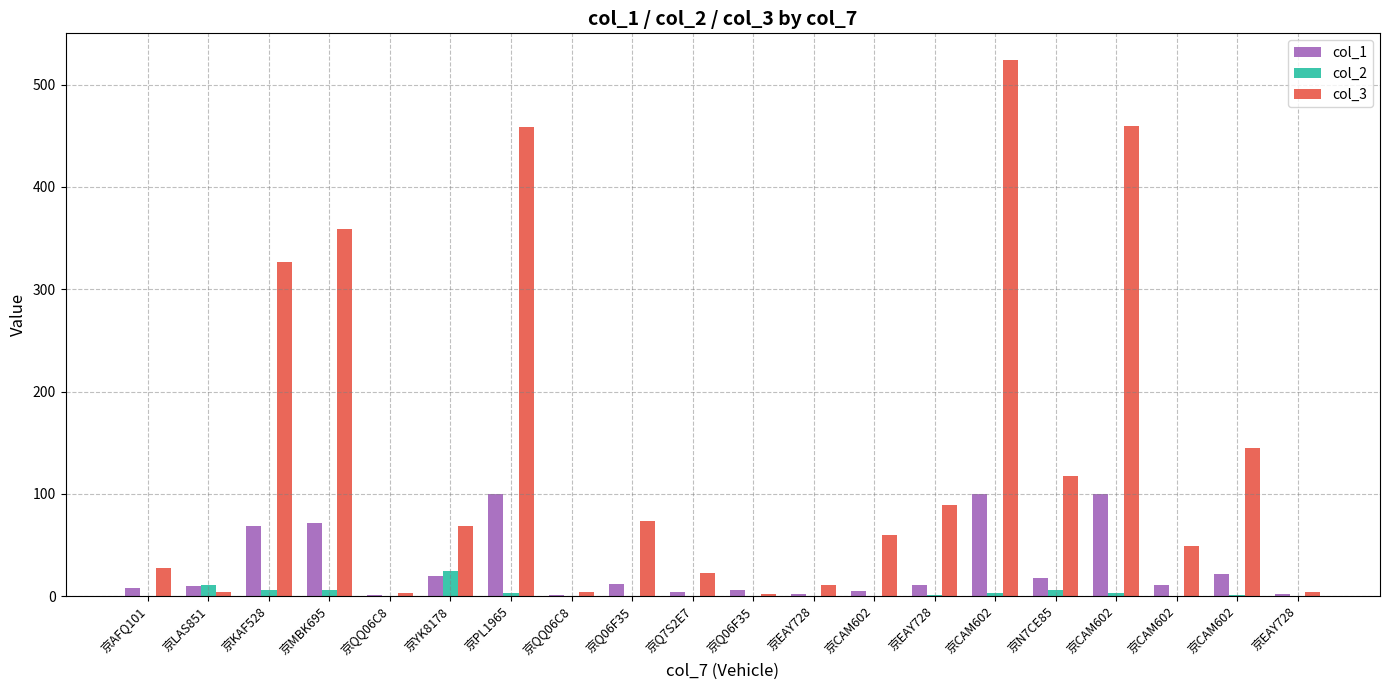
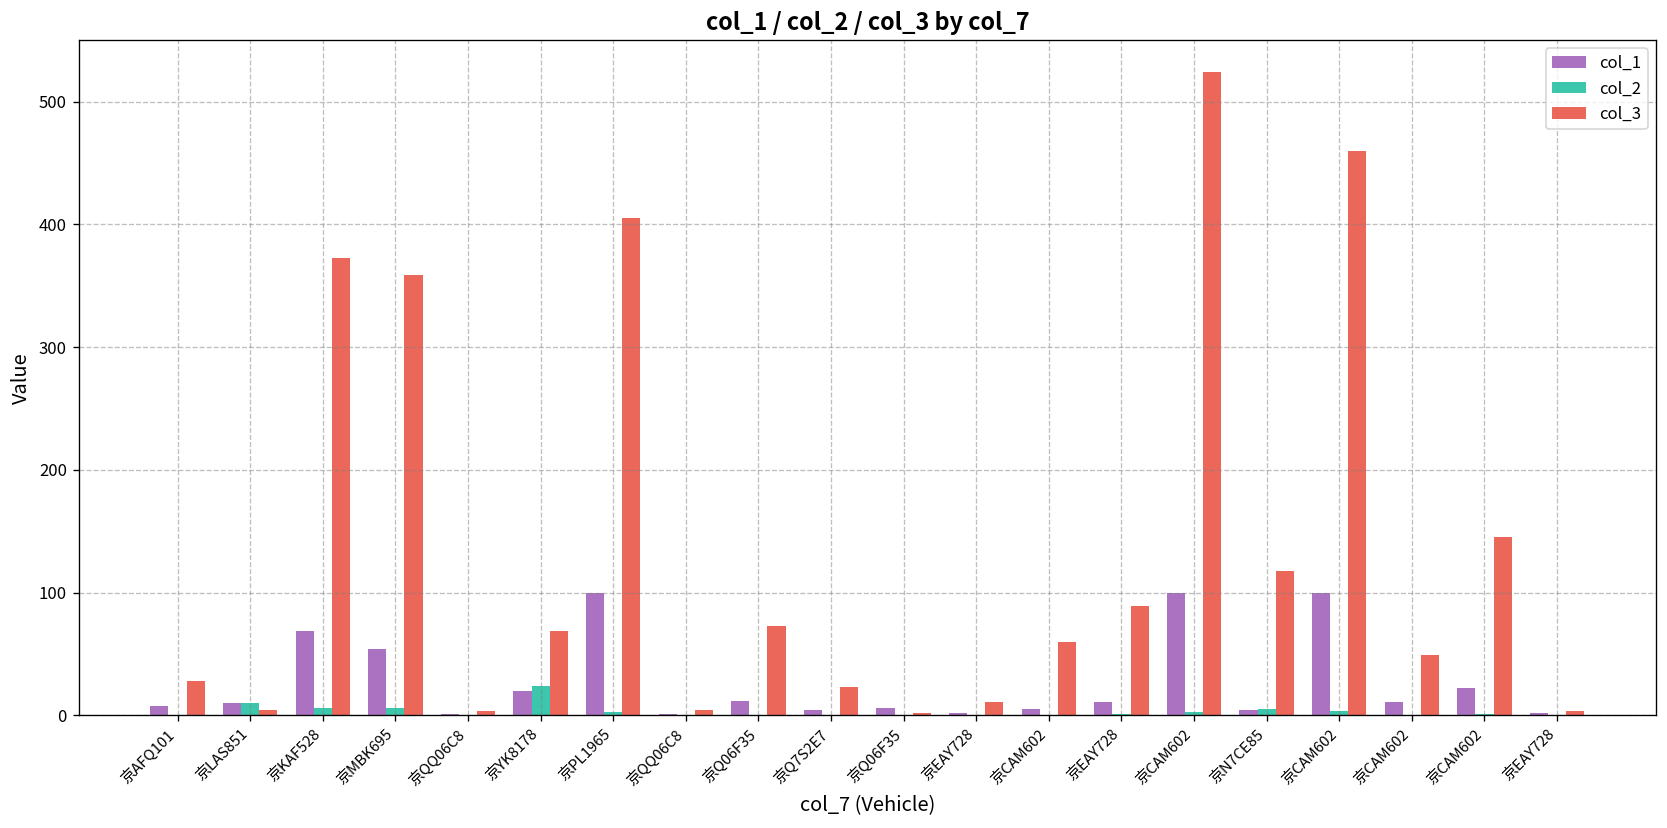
  {
    "col_1": {
      "京AFQ101": 8,
      "京LAS851": 10,
      "京KAF528": 68,
-     "京MBK695": 71,
+     "京MBK695": 54,
      "京YK8178": 20,
      "京PL1965": 100,
      "京Q7S2E7": 4,
-     "京N7CE85": 18
+     "京N7CE85": 4
    },
    "col_2": {
      "京LAS851": 10,
      "京KAF528": 6,
      "京MBK695": 6,
      "京YK8178": 24,
      "京PL1965": 3,
      "京N7CE85": 6
    },
    "col_3": {
      "京AFQ101": 28,
      "京LAS851": 4,
-     "京KAF528": 327,
+     "京KAF528": 372,
      "京MBK695": 359,
      "京YK8178": 69,
-     "京PL1965": 458,
+     "京PL1965": 405,
      "京Q7S2E7": 23,
      "京N7CE85": 118
    }
  }
